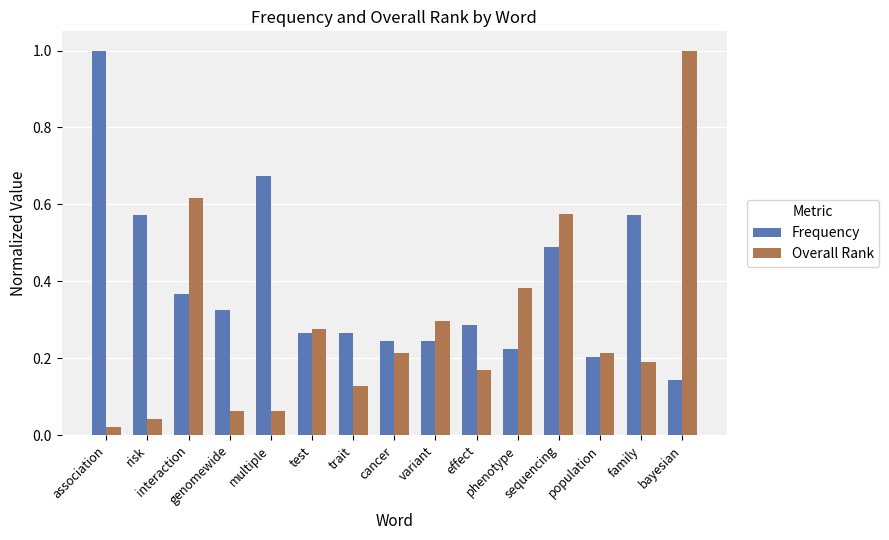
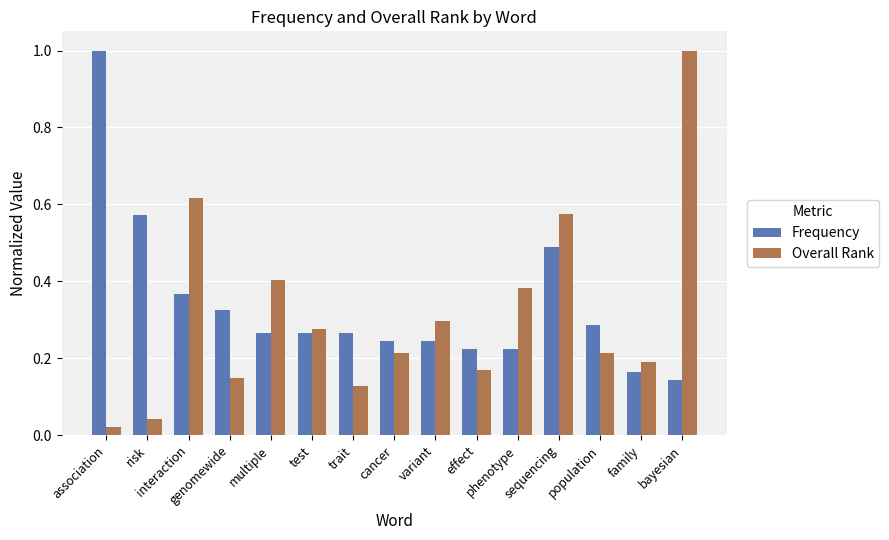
  {
    "Frequency": {
      "association": 1.00,
      "risk": 0.57,
      "interaction": 0.37,
      "genomewide": 0.33,
-     "multiple": 0.67,
+     "multiple": 0.27,
      "test": 0.27,
      "trait": 0.27,
      "cancer": 0.24,
      "variant": 0.24,
-     "effect": 0.29,
+     "effect": 0.22,
      "phenotype": 0.22,
      "sequencing": 0.49,
-     "population": 0.20,
-     "family": 0.57,
+     "population": 0.29,
+     "family": 0.16,
      "bayesian": 0.14
    },
    "Overall Rank": {
      "association": 0.02,
      "risk": 0.04,
      "interaction": 0.62,
-     "genomewide": 0.06,
-     "multiple": 0.06,
+     "genomewide": 0.15,
+     "multiple": 0.40,
      "test": 0.28,
      "trait": 0.13,
      "cancer": 0.21,
      "variant": 0.30,
      "effect": 0.17,
      "phenotype": 0.38,
      "sequencing": 0.57,
      "population": 0.21,
      "family": 0.19,
      "bayesian": 1.00
    }
  }
